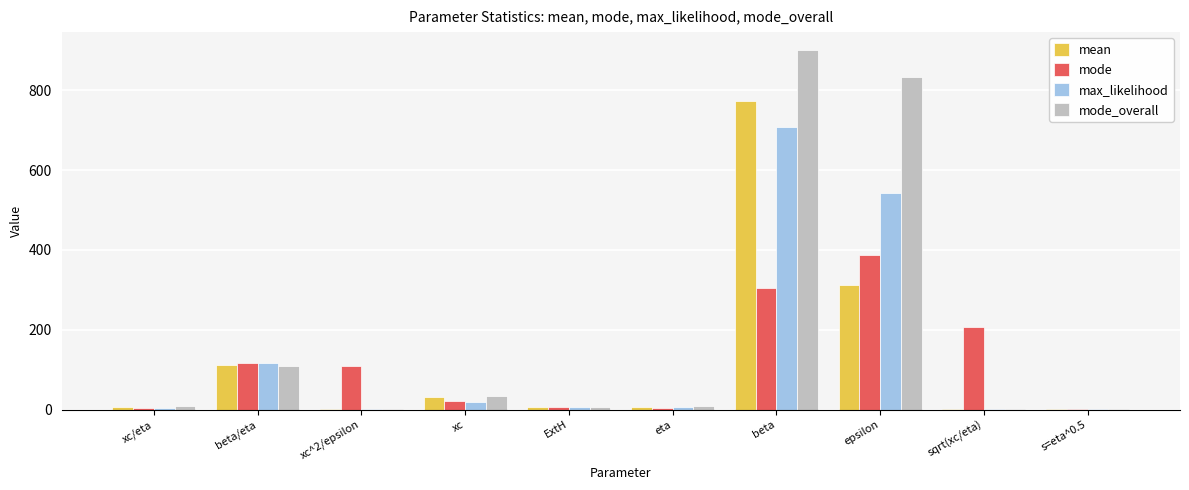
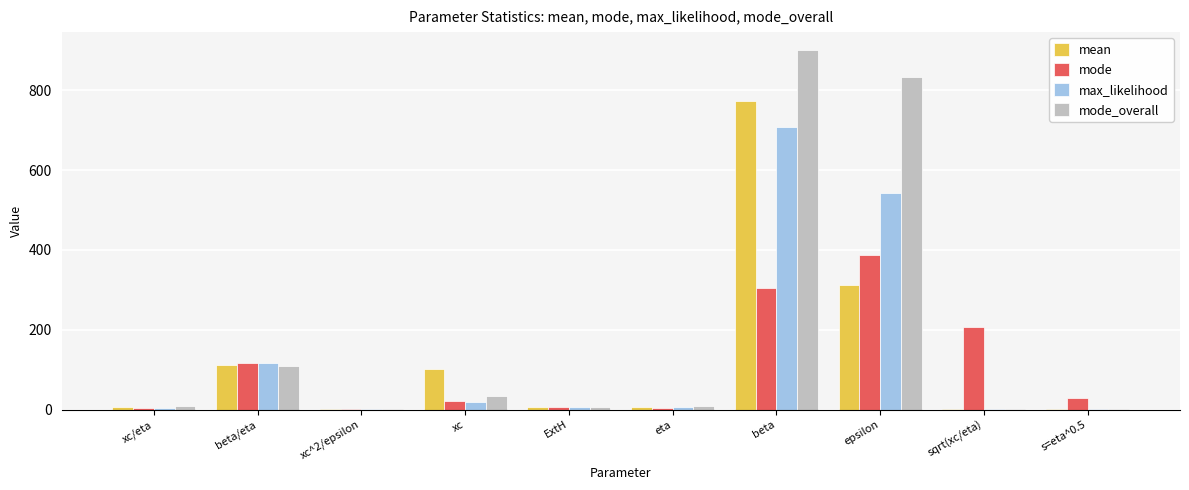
  {
    "mean": {
      "xc/eta": 10,
      "beta/eta": 110,
-     "xc": 30,
+     "xc": 100,
      "ExtH": 10,
      "eta": 10,
      "beta": 770,
      "epsilon": 310
    },
    "mode": {
      "beta/eta": 120,
-     "xc^2/epsilon": 110,
+     "xc^2/epsilon": 0,
      "xc": 20,
      "beta": 300,
      "epsilon": 390,
      "sqrt(xc/eta)": 210,
-     "s=eta^0.5": 0
+     "s=eta^0.5": 30
    }
  }
